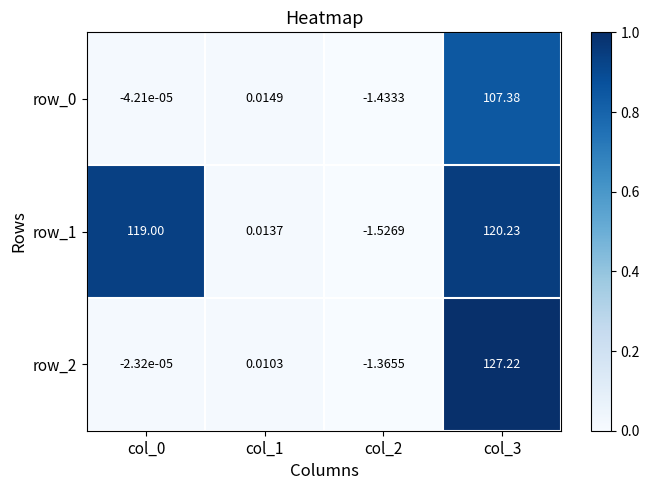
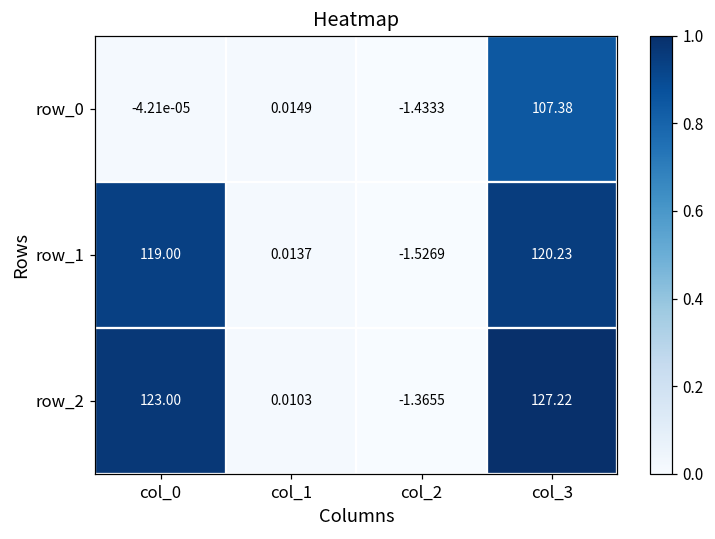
  {
    "row_0": {
      "col_0": "-4.21e-05",
      "col_1": "0.0149",
      "col_2": "-1.4333",
      "col_3": "107.38"
    },
    "row_1": {
      "col_0": "119.00",
      "col_1": "0.0137",
      "col_2": "-1.5269",
      "col_3": "120.23"
    },
    "row_2": {
-     "col_0": "-2.32e-05",
+     "col_0": "123.00",
      "col_1": "0.0103",
      "col_2": "-1.3655",
      "col_3": "127.22"
    }
  }
